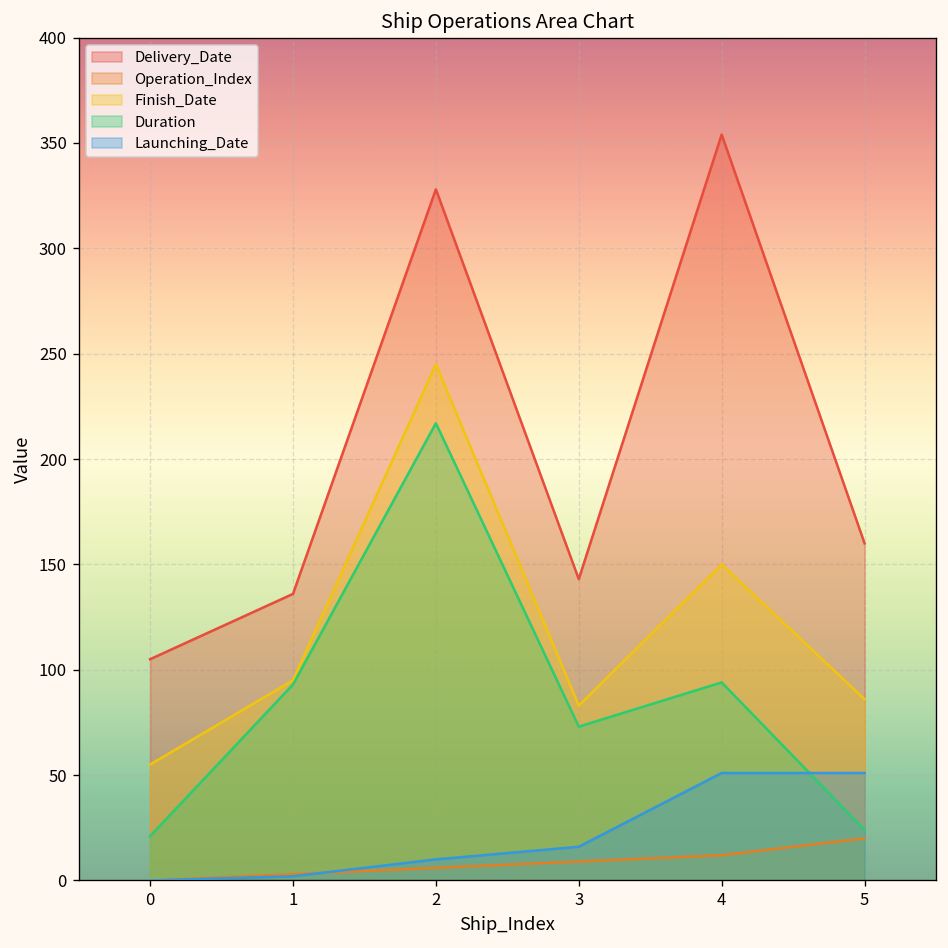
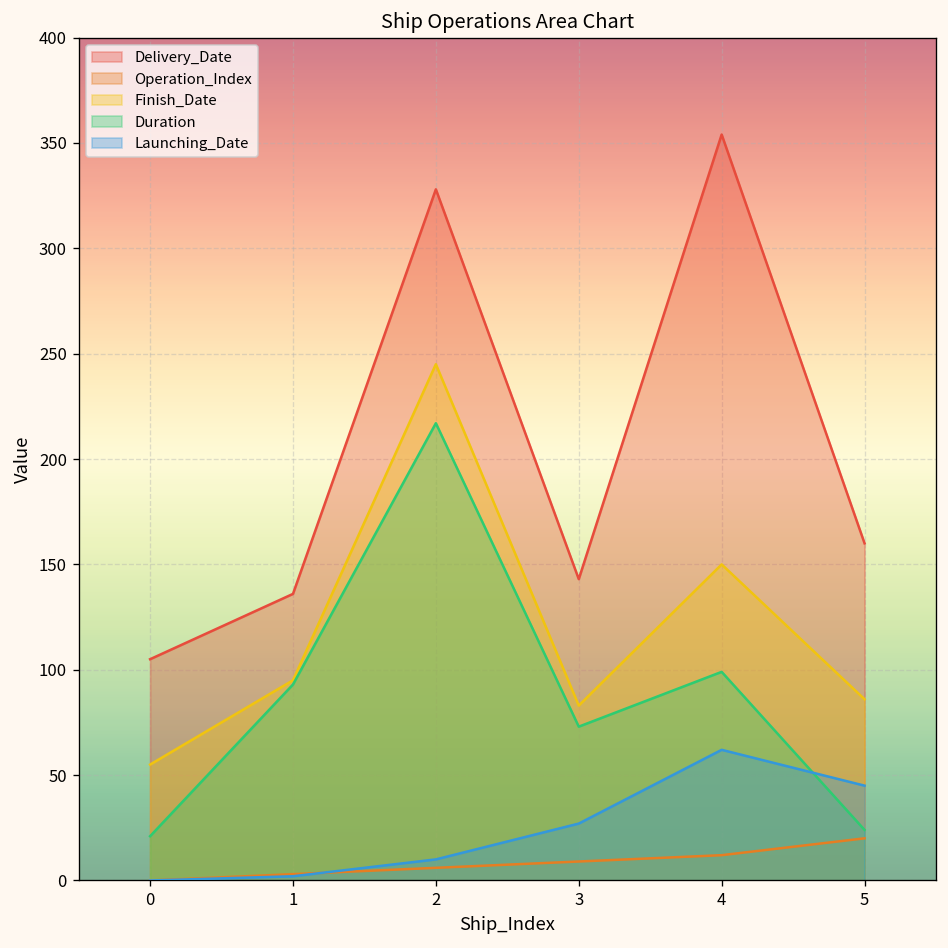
  {
    "Duration": {
      "0": 21,
      "1": 93,
      "2": 217,
      "3": 73,
-     "4": 94,
+     "4": 99,
      "5": 24
    },
    "Launching_Date": {
      "2": 10,
-     "3": 16,
-     "4": 51,
-     "5": 51
+     "3": 27,
+     "4": 62,
+     "5": 45
    }
  }
